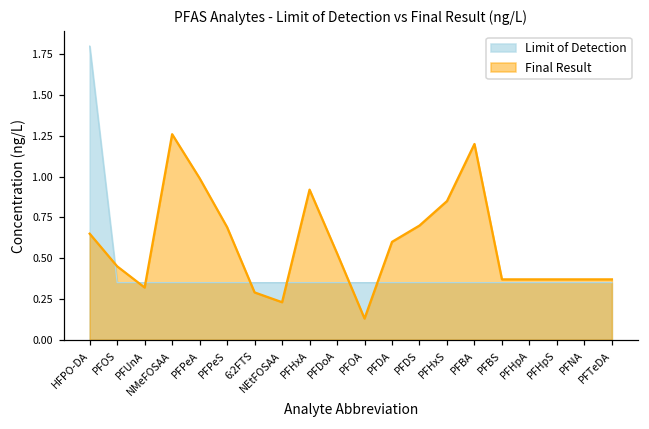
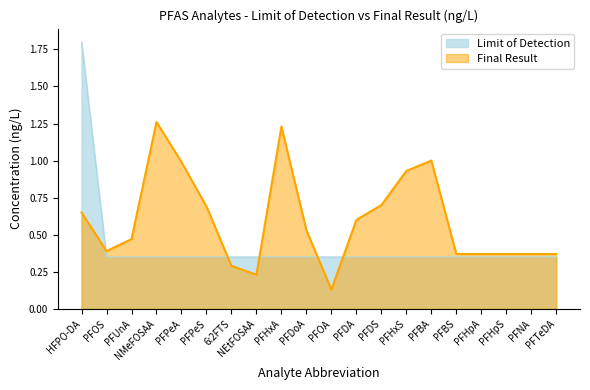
  {
    "Limit of Detection": {
      "HFPO-DA": 1.80,
      "PFOS": 0.35,
      "PFUnA": 0.35,
      "NMeFOSAA": 0.35,
      "PFPeA": 0.35,
      "PFPeS": 0.35,
      "6:2FTS": 0.35,
      "NEtFOSAA": 0.35,
      "PFHxA": 0.35,
      "PFDoA": 0.35,
      "PFOA": 0.35,
      "PFDA": 0.35,
      "PFDS": 0.35,
      "PFHxS": 0.35,
      "PFBA": 0.35,
      "PFBS": 0.35,
      "PFHpA": 0.35,
      "PFHpS": 0.35,
      "PFNA": 0.35,
      "PFTeDA": 0.35
    },
    "Final Result": {
      "HFPO-DA": 0.65,
-     "PFOS": 0.45,
-     "PFUnA": 0.32,
+     "PFOS": 0.39,
+     "PFUnA": 0.47,
      "NMeFOSAA": 1.26,
      "PFPeA": 0.99,
      "PFPeS": 0.69,
      "6:2FTS": 0.29,
      "NEtFOSAA": 0.23,
-     "PFHxA": 0.92,
+     "PFHxA": 1.23,
      "PFDoA": 0.53,
      "PFOA": 0.13,
      "PFDA": 0.60,
      "PFDS": 0.70,
-     "PFHxS": 0.85,
-     "PFBA": 1.2,
+     "PFHxS": 0.93,
+     "PFBA": 1.0,
      "PFBS": 0.37,
      "PFHpA": 0.37,
      "PFHpS": 0.37,
      "PFNA": 0.37,
      "PFTeDA": 0.37
    }
  }
